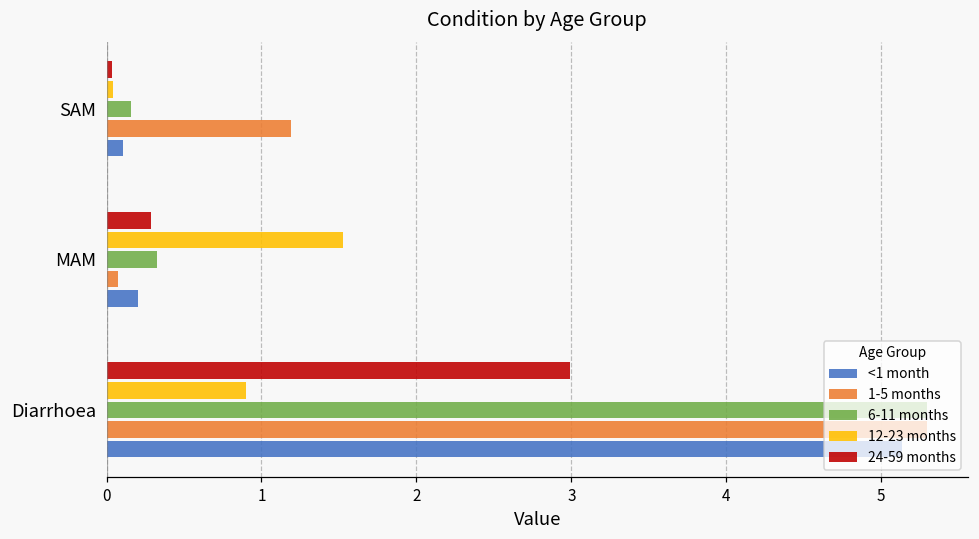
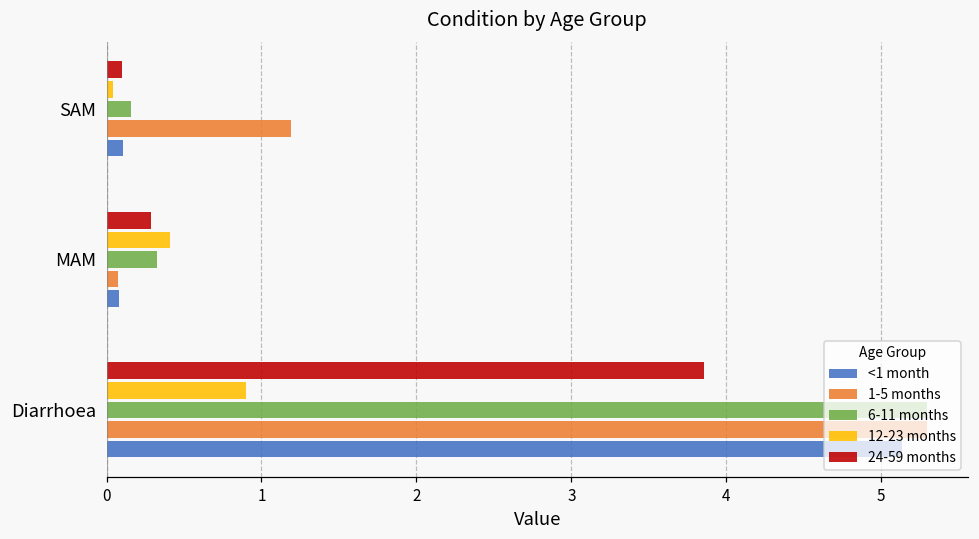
  {
    "<1 month": {
      "SAM": 0.11,
-     "MAM": 0.21
+     "MAM": 0.08
    },
    "1-5 months": {
      "SAM": 1.19,
      "MAM": 0.07
    },
    "6-11 months": {
      "SAM": 0.16,
      "MAM": 0.32
    },
    "12-23 months": {
      "SAM": 0.04,
-     "MAM": 1.53,
+     "MAM": 0.41,
      "Diarrhoea": 0.90
    },
    "24-59 months": {
-     "SAM": 0.04,
+     "SAM": 0.10,
      "MAM": 0.29,
-     "Diarrhoea": 2.99
+     "Diarrhoea": 3.86
    }
  }
